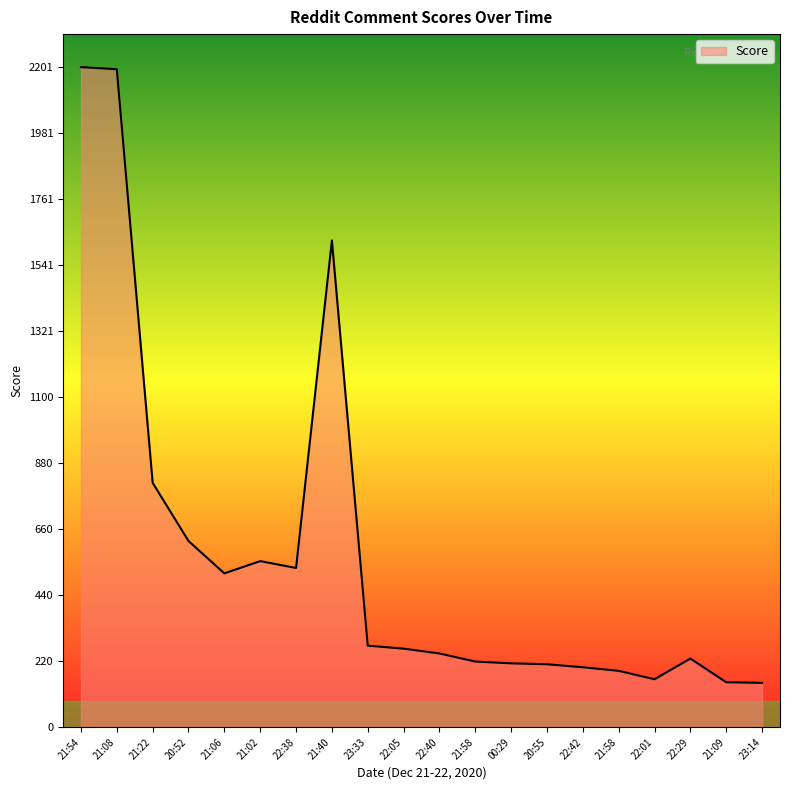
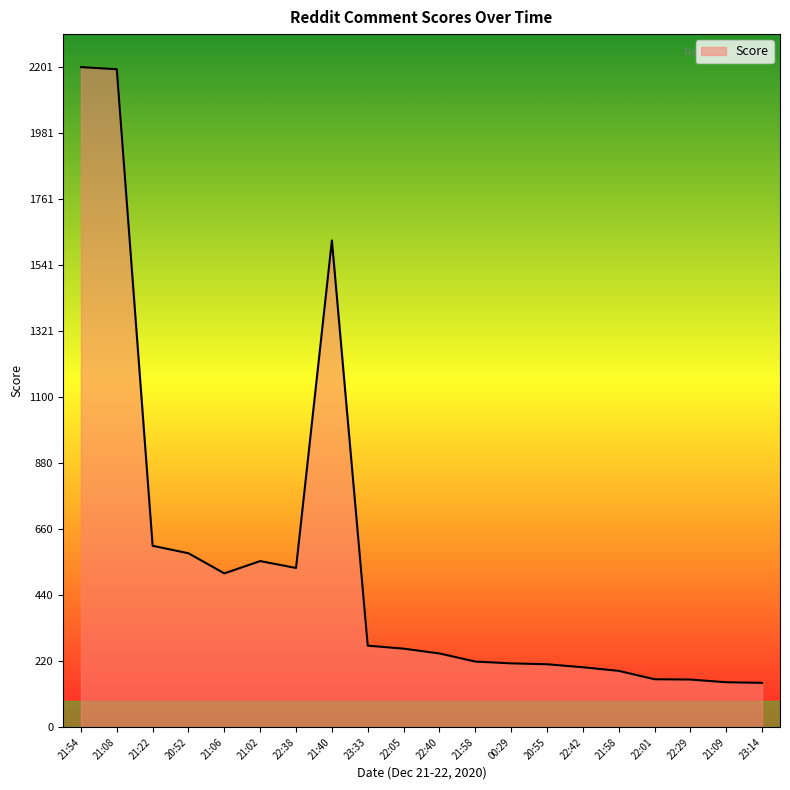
  {
    "21:54": 2200,
    "21:08": 2190,
-   "21:22": 820,
-   "20:52": 620,
+   "21:22": 610,
+   "20:52": 580,
    "21:06": 510,
    "21:02": 550,
    "22:38": 530,
    "21:40": 1620,
    "23:33": 270,
    "22:05": 260,
    "22:40": 250,
    "00:29": 210,
    "20:55": 210,
    "22:42": 200,
    "22:01": 160,
-   "22:29": 230,
+   "22:29": 160,
    "21:09": 150,
    "23:14": 150
  }
